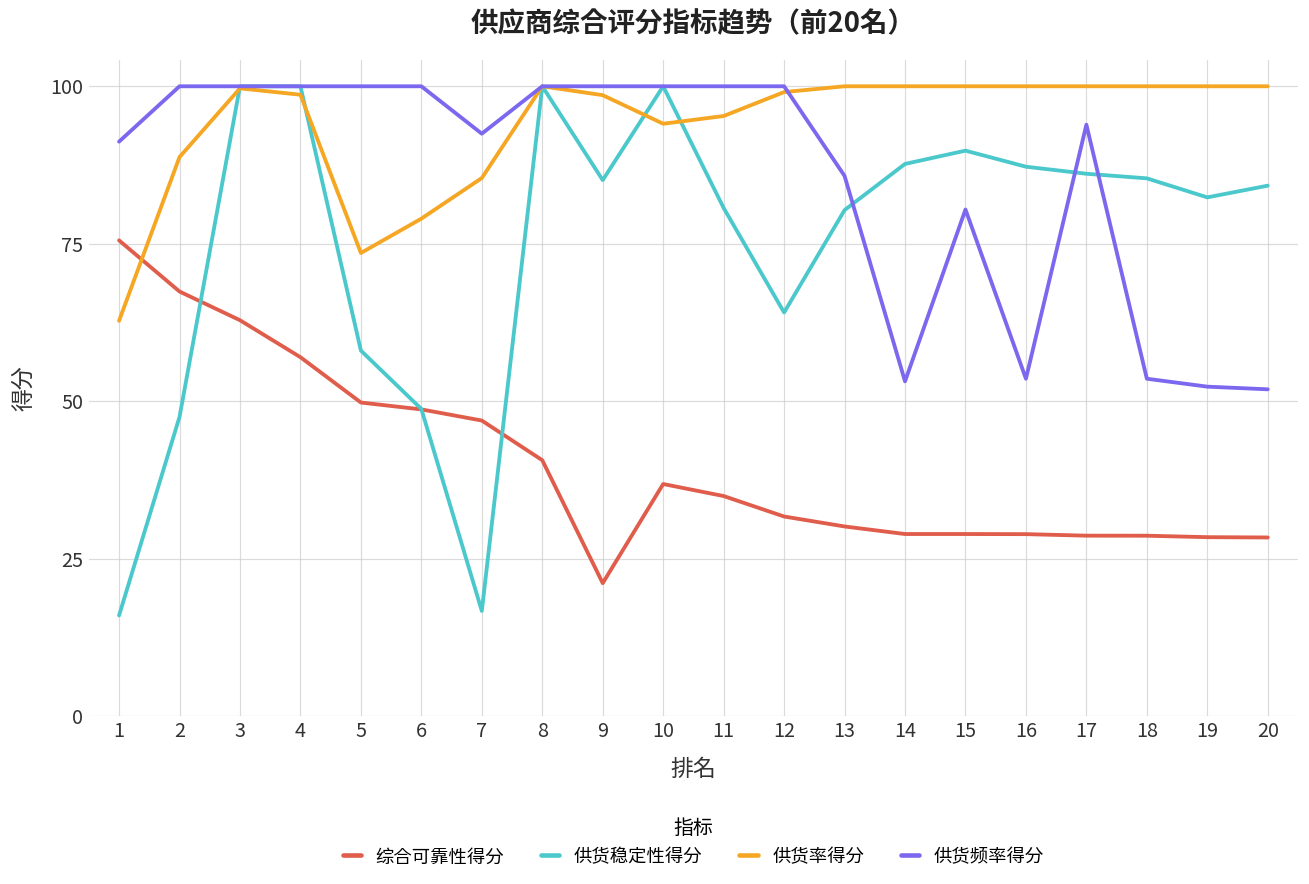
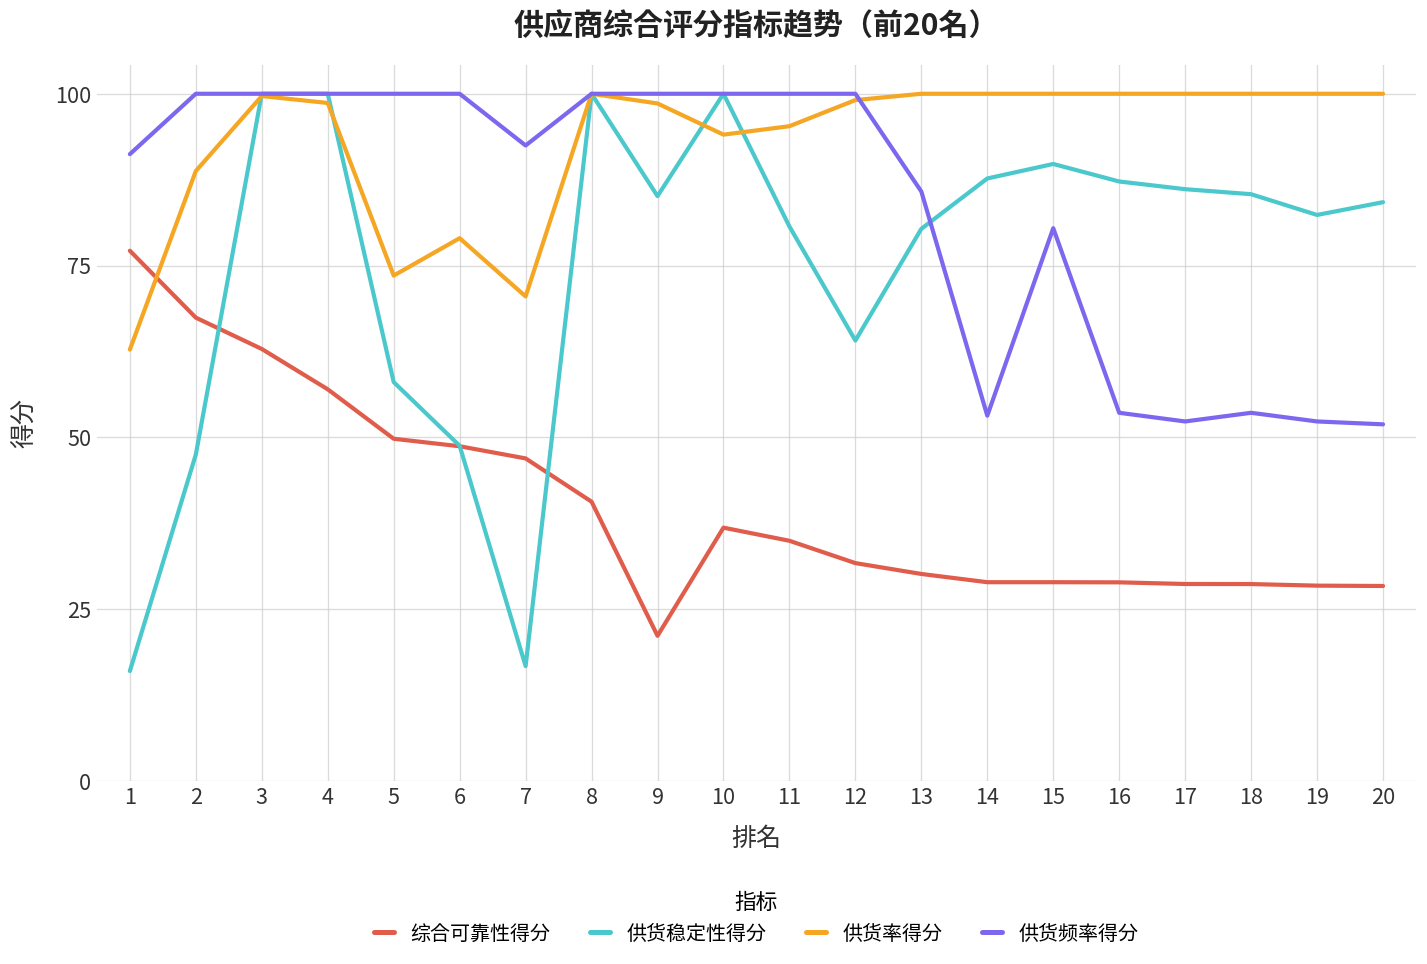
  {
    "综合可靠性得分": {
-     "1": 76,
+     "1": 77,
      "2": 67,
      "3": 63,
      "4": 57,
      "5": 50,
      "7": 47,
      "8": 41,
      "9": 21,
      "10": 37,
      "11": 35,
      "12": 32,
      "13": 30,
      "14": 29,
      "15": 29,
      "16": 29,
      "17": 29,
      "18": 29,
      "19": 28,
      "20": 28
    },
    "供货稳定性得分": {
      "1": 16,
      "2": 47,
      "5": 58,
      "7": 17,
      "9": 85,
      "11": 81,
      "12": 64,
      "13": 80,
      "14": 88,
      "15": 90,
      "16": 87,
      "17": 86,
      "18": 85,
      "19": 82,
      "20": 84
    },
    "供货率得分": {
      "1": 63,
      "2": 89,
      "4": 99,
      "5": 74,
      "6": 79,
-     "7": 85,
+     "7": 71,
      "9": 99,
      "10": 94,
      "11": 95,
      "12": 99,
      "13": 100,
      "14": 100,
      "15": 100,
      "16": 100,
      "17": 100,
      "18": 100,
      "19": 100,
      "20": 100
    },
    "供货频率得分": {
      "1": 91,
      "2": 100,
      "5": 100,
      "6": 100,
      "7": 92,
      "9": 100,
      "11": 100,
      "12": 100,
      "13": 86,
      "14": 53,
      "15": 80,
      "16": 54,
-     "17": 94,
+     "17": 52,
      "18": 54,
      "19": 52,
      "20": 52
    }
  }
